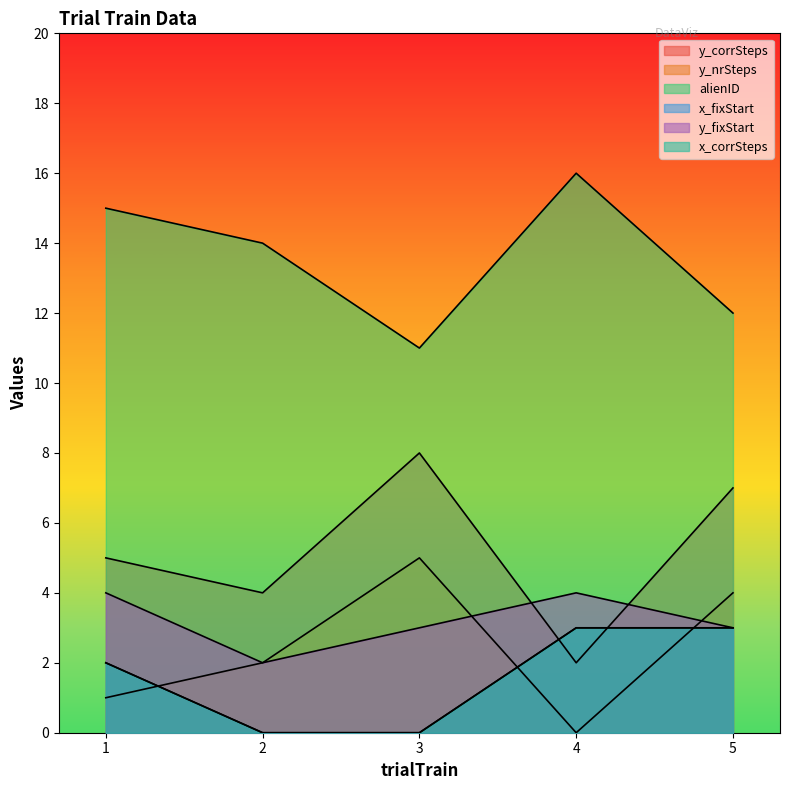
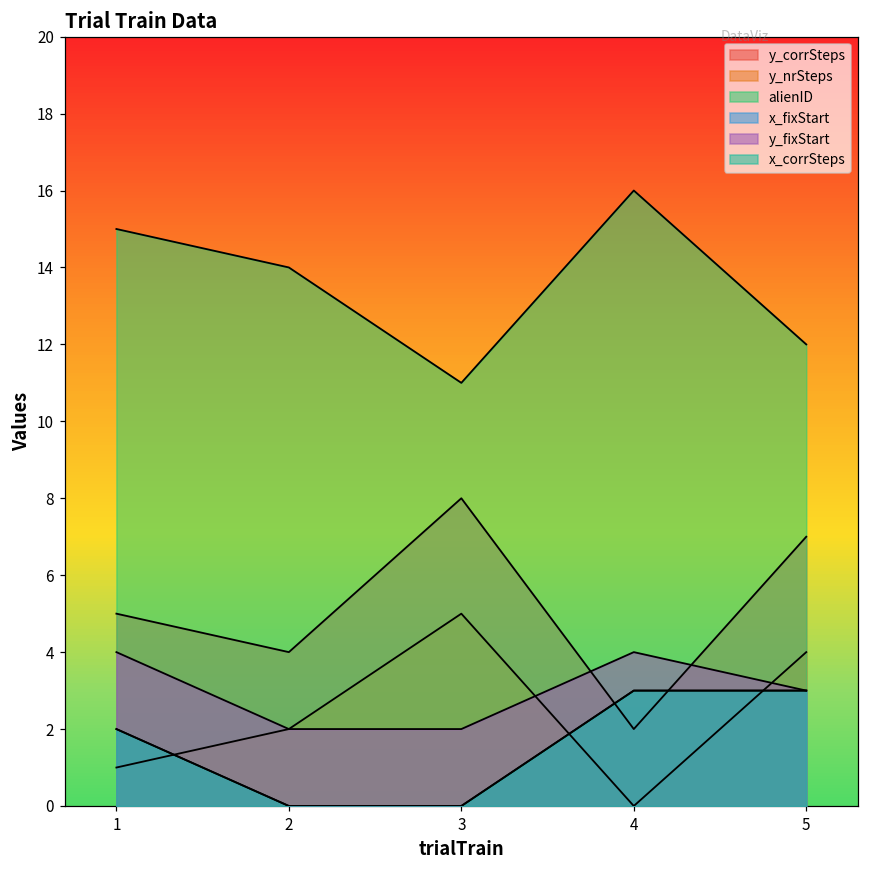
  {
    "y_fixStart": {
      "1": 4,
-     "3": 3,
+     "3": 2,
      "4": 4
    }
  }
